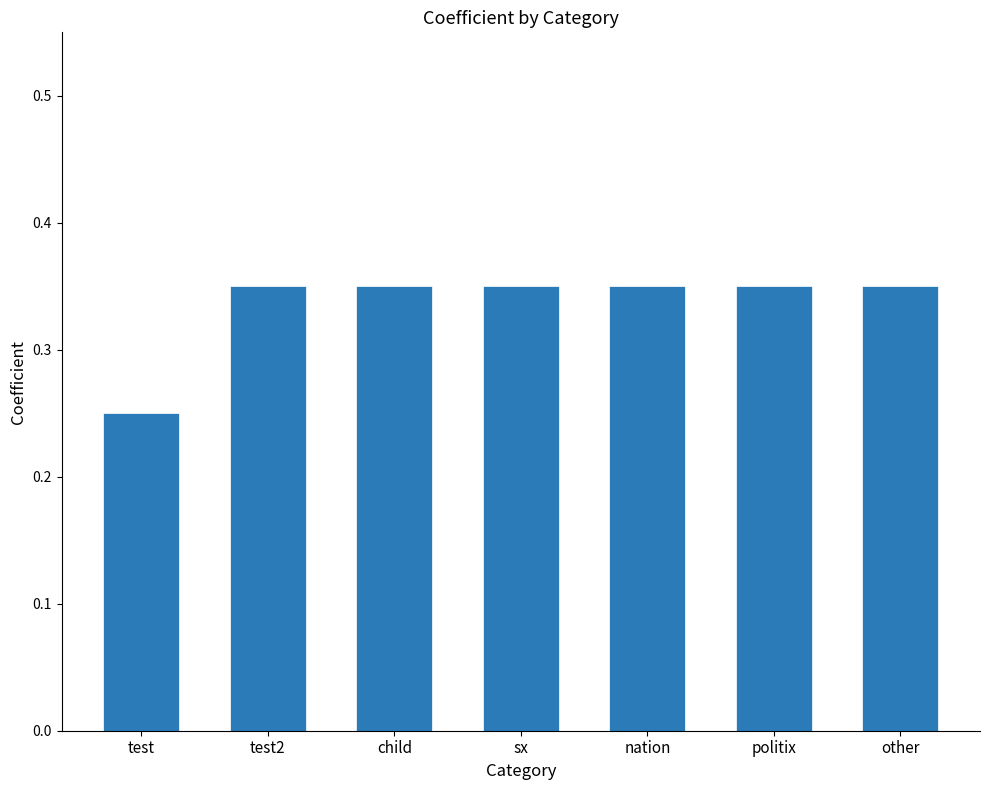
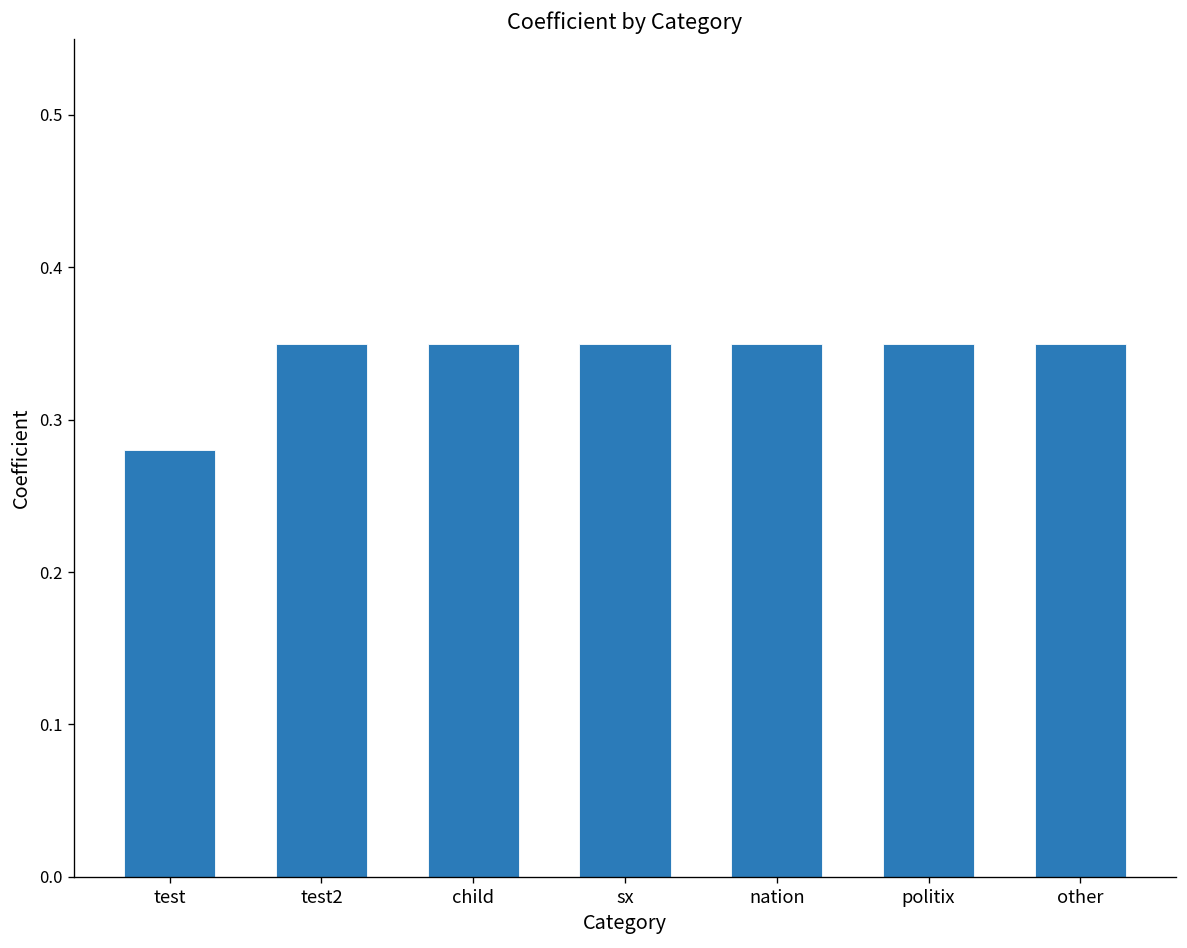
  {
-   "test": 0.25,
+   "test": 0.28,
    "test2": 0.35,
    "child": 0.35,
    "sx": 0.35,
    "nation": 0.35,
    "politix": 0.35,
    "other": 0.35
  }
